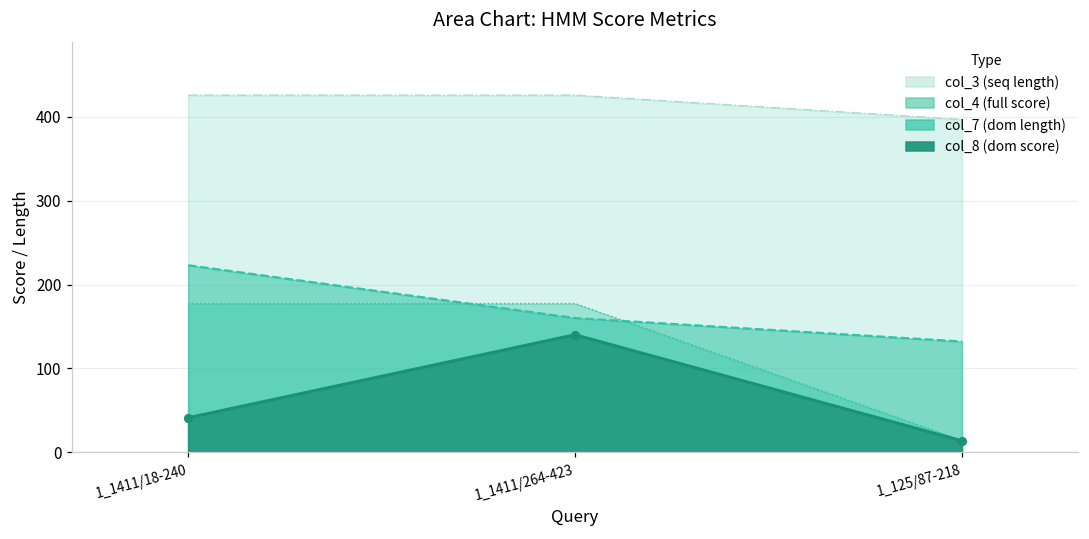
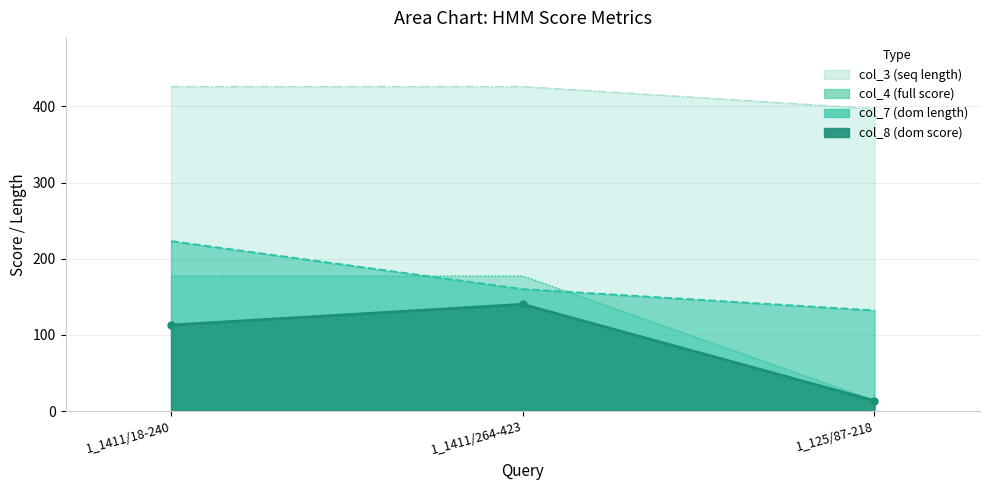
  {
    "col_8 (dom score)": {
-     "1_1411/18-240": 40,
+     "1_1411/18-240": 110,
      "1_1411/264-423": 140
    }
  }
